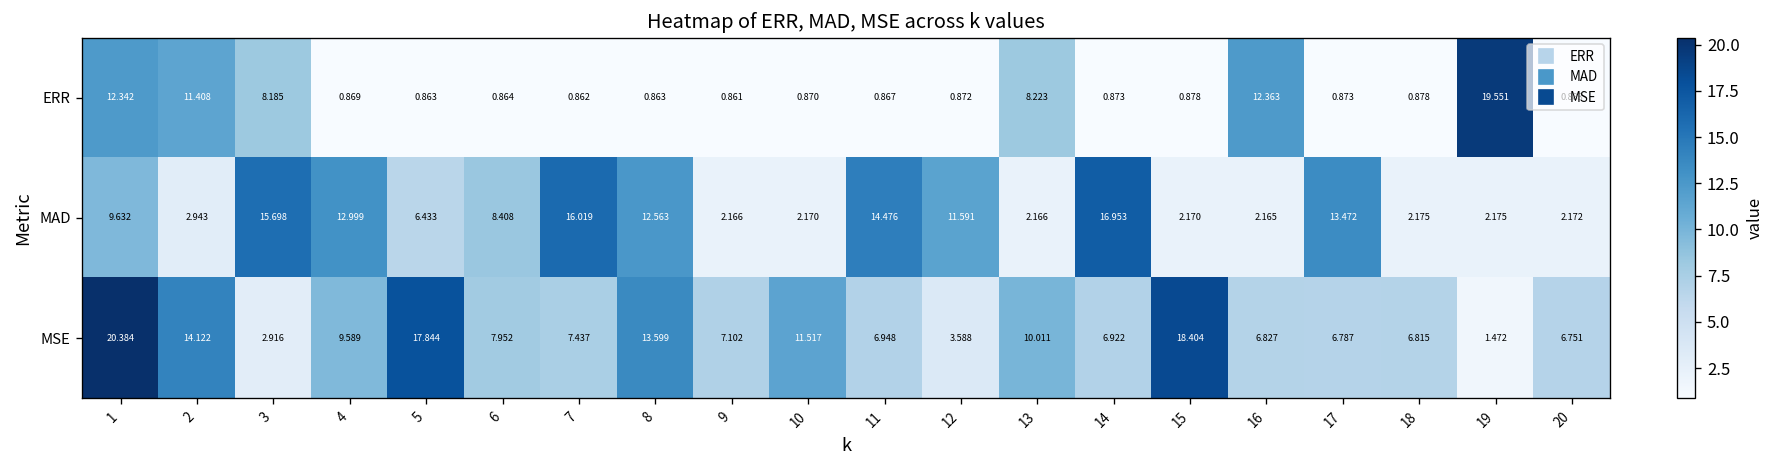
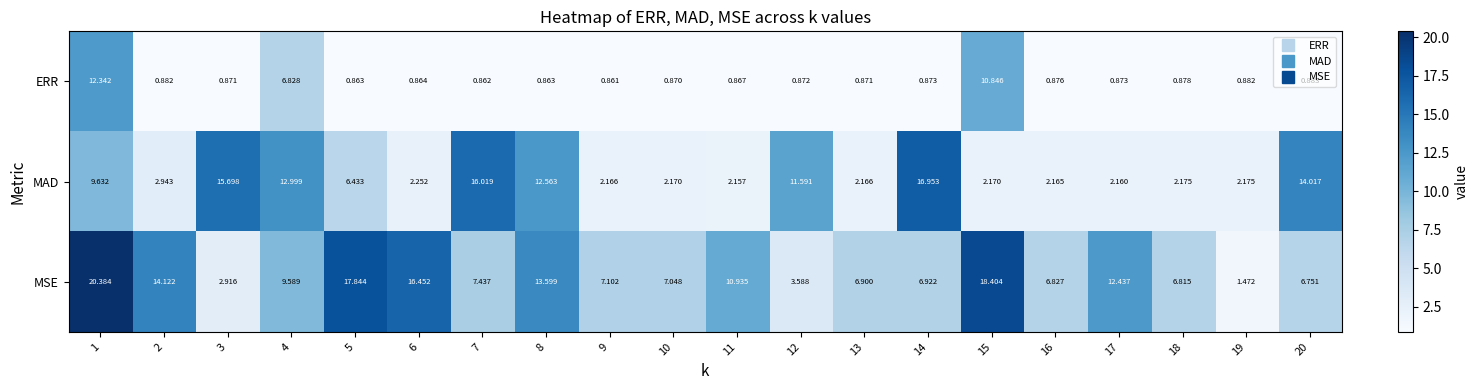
  {
    "ERR": {
      "1": 12.342,
-     "2": 11.408,
-     "3": 8.185,
-     "4": 0.869,
+     "2": 0.882,
+     "3": 0.871,
+     "4": 6.828,
      "5": 0.863,
      "6": 0.864,
      "7": 0.862,
      "8": 0.863,
      "9": 0.861,
      "10": 0.870,
      "11": 0.867,
      "12": 0.872,
-     "13": 8.223,
+     "13": 0.871,
      "14": 0.873,
-     "15": 0.878,
-     "16": 12.363,
+     "15": 10.846,
+     "16": 0.876,
      "17": 0.873,
      "18": 0.878,
-     "19": 19.551
+     "19": 0.882
    },
    "MAD": {
      "1": 9.632,
      "2": 2.943,
      "3": 15.698,
      "4": 12.999,
      "5": 6.433,
-     "6": 8.408,
+     "6": 2.252,
      "7": 16.019,
      "8": 12.563,
      "9": 2.166,
      "10": 2.170,
-     "11": 14.476,
+     "11": 2.157,
      "12": 11.591,
      "13": 2.166,
      "14": 16.953,
      "15": 2.170,
      "16": 2.165,
-     "17": 13.472,
+     "17": 2.160,
      "18": 2.175,
      "19": 2.175,
-     "20": 2.172
+     "20": 14.017
    },
    "MSE": {
      "1": 20.384,
      "2": 14.122,
      "3": 2.916,
      "4": 9.589,
      "5": 17.844,
-     "6": 7.952,
+     "6": 16.452,
      "7": 7.437,
      "8": 13.599,
      "9": 7.102,
-     "10": 11.517,
-     "11": 6.948,
+     "10": 7.048,
+     "11": 10.935,
      "12": 3.588,
-     "13": 10.011,
+     "13": 6.900,
      "14": 6.922,
      "15": 18.404,
      "16": 6.827,
-     "17": 6.787,
+     "17": 12.437,
      "18": 6.815,
      "19": 1.472,
      "20": 6.751
    }
  }
